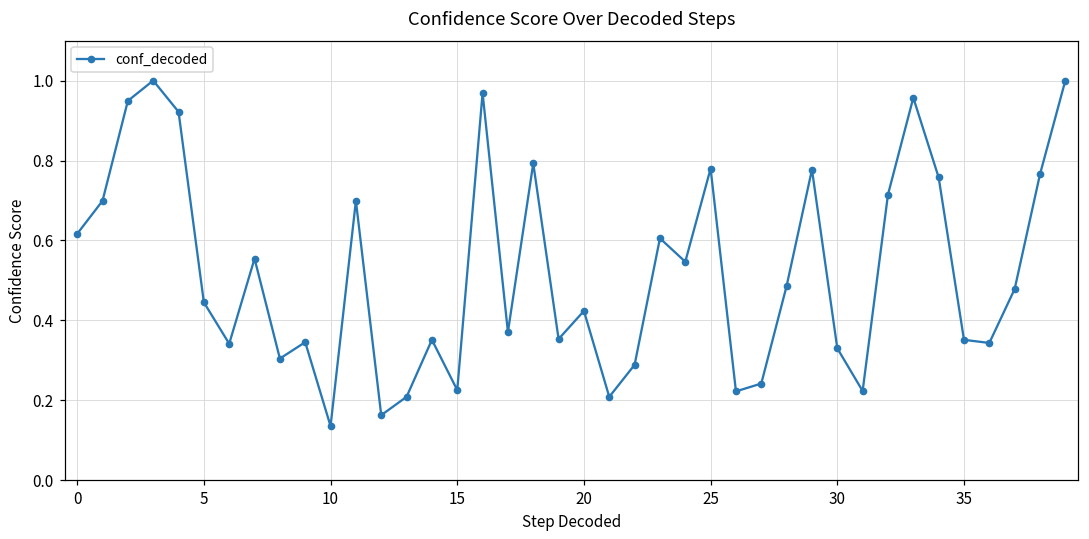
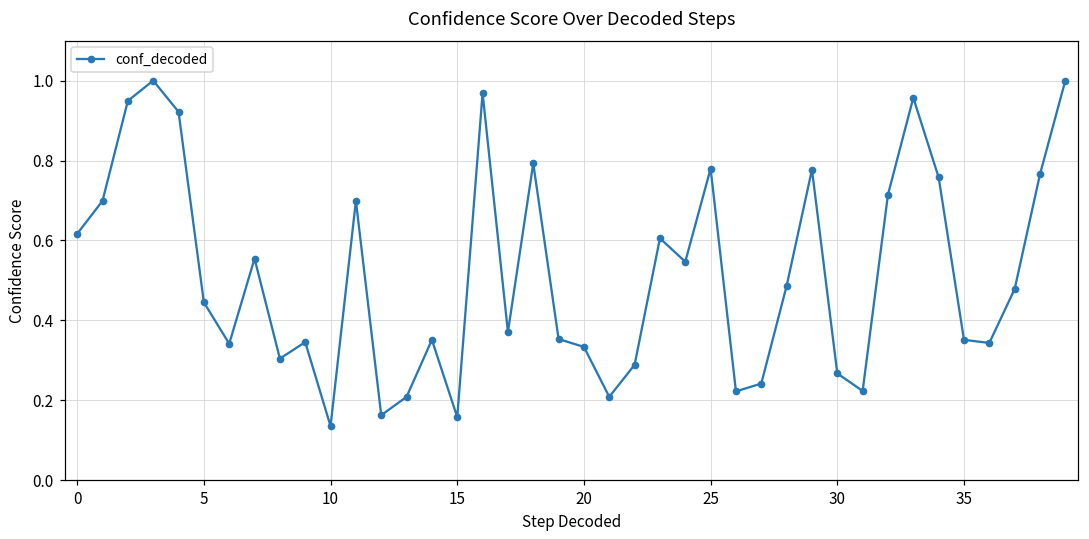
  {
    "0": 0.62,
    "5": 0.45,
    "10": 0.14,
-   "15": 0.23,
-   "20": 0.42,
+   "15": 0.16,
+   "20": 0.33,
    "25": 0.78,
-   "30": 0.33,
+   "30": 0.27,
    "35": 0.35
  }
